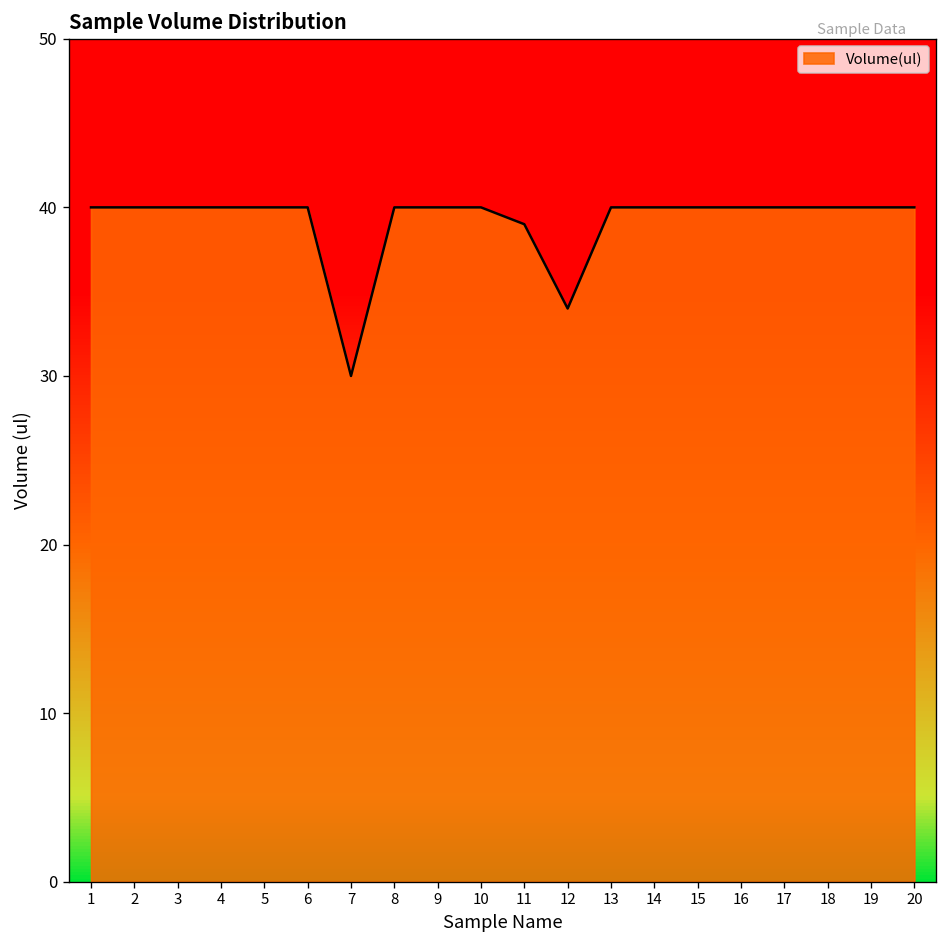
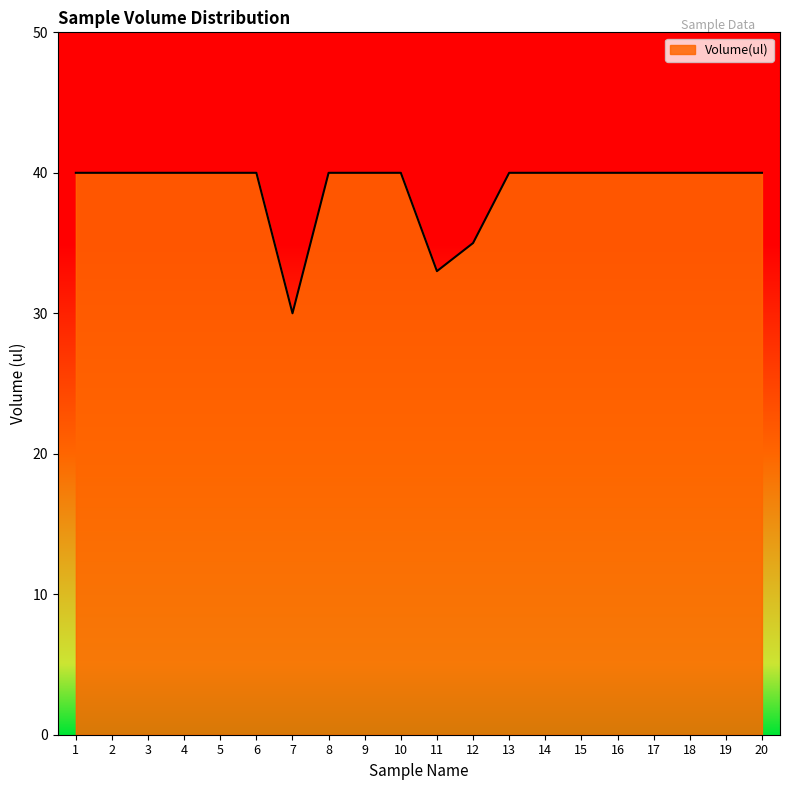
  {
    "1": 40,
    "2": 40,
    "3": 40,
    "4": 40,
    "5": 40,
    "6": 40,
    "7": 30,
    "8": 40,
    "9": 40,
    "10": 40,
-   "11": 39,
-   "12": 34,
+   "11": 33,
+   "12": 35,
    "13": 40,
    "14": 40,
    "15": 40,
    "16": 40,
    "17": 40,
    "18": 40,
    "19": 40,
    "20": 40
  }
